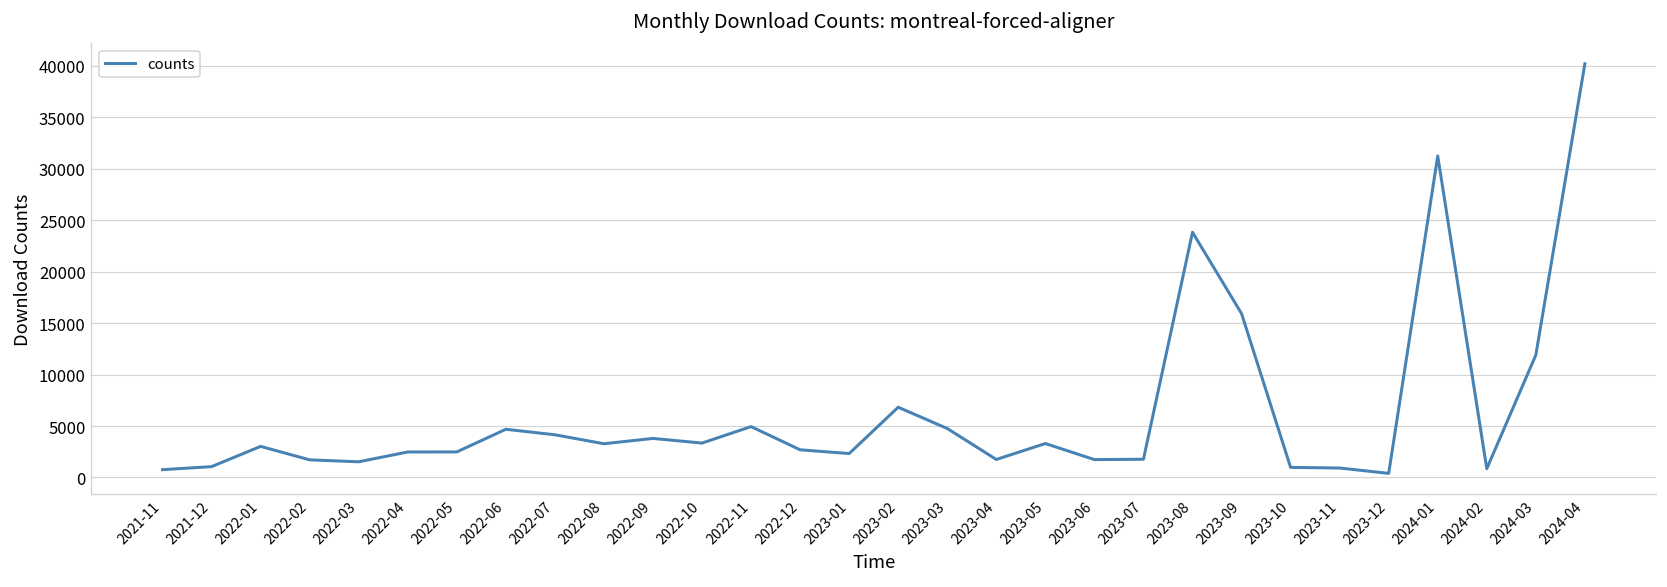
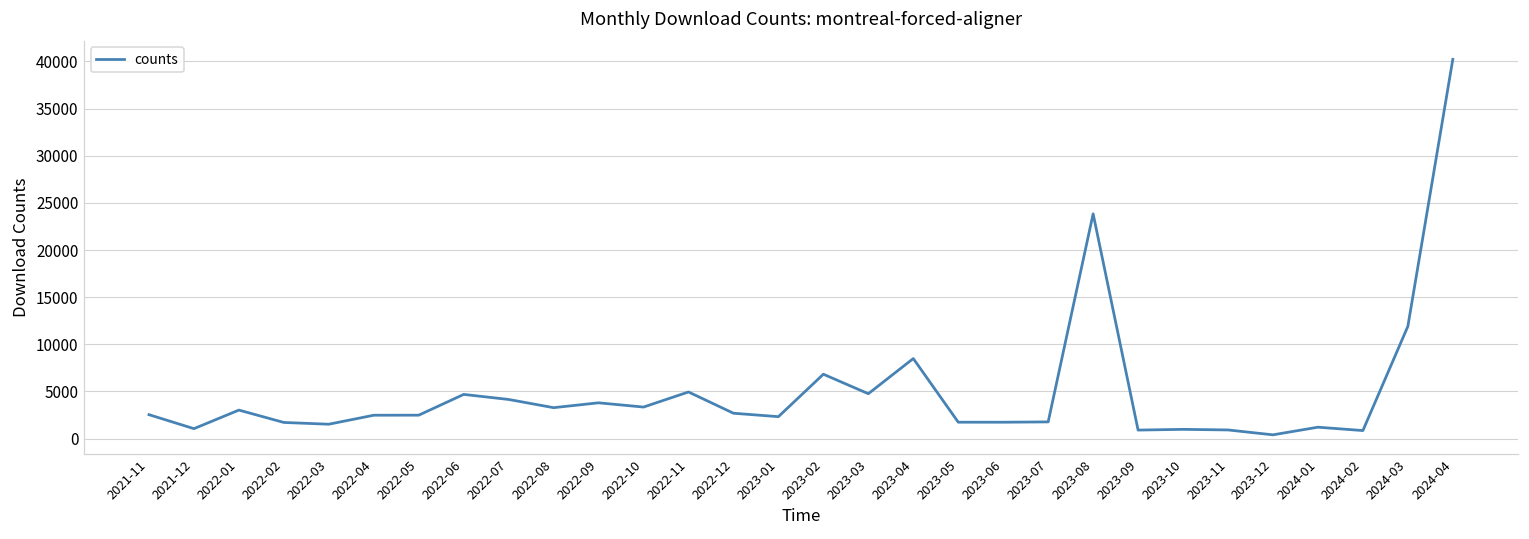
  {
-   "2021-11": 1000,
+   "2021-11": 3000,
    "2021-12": 1000,
    "2022-01": 3000,
    "2022-02": 2000,
    "2022-03": 2000,
    "2022-04": 2000,
    "2022-05": 2000,
    "2022-06": 5000,
    "2022-07": 4000,
    "2022-08": 3000,
    "2022-09": 4000,
    "2022-10": 3000,
    "2022-11": 5000,
    "2022-12": 3000,
    "2023-01": 2000,
    "2023-02": 7000,
    "2023-03": 5000,
-   "2023-04": 2000,
-   "2023-05": 3000,
+   "2023-04": 8000,
+   "2023-05": 2000,
    "2023-06": 2000,
    "2023-07": 2000,
    "2023-08": 24000,
-   "2023-09": 16000,
+   "2023-09": 1000,
    "2023-10": 1000,
    "2023-11": 1000,
    "2023-12": 0,
-   "2024-01": 31000,
+   "2024-01": 1000,
    "2024-02": 1000,
    "2024-03": 12000,
    "2024-04": 40000
  }
